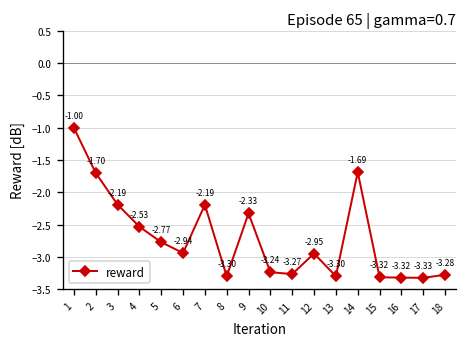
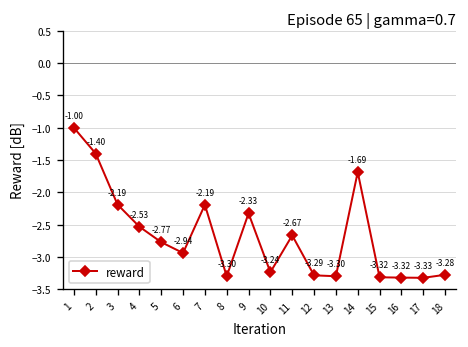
  {
    "1": -1.00,
-   "2": -1.70,
+   "2": -1.40,
    "3": -2.19,
    "4": -2.53,
    "5": -2.77,
    "6": -2.94,
    "7": -2.19,
    "8": -3.30,
    "9": -2.33,
    "10": -3.24,
-   "11": -3.27,
-   "12": -2.95,
+   "11": -2.67,
+   "12": -3.29,
    "13": -3.30,
    "14": -1.69,
    "15": -3.32,
    "16": -3.32,
    "17": -3.33,
    "18": -3.28
  }
